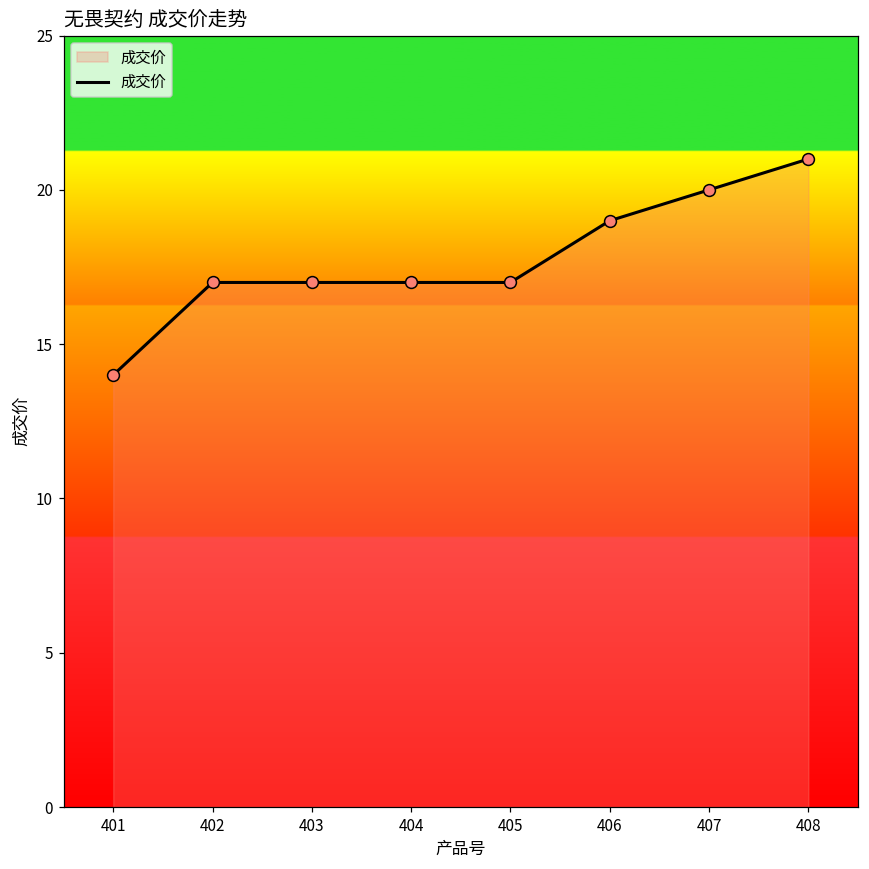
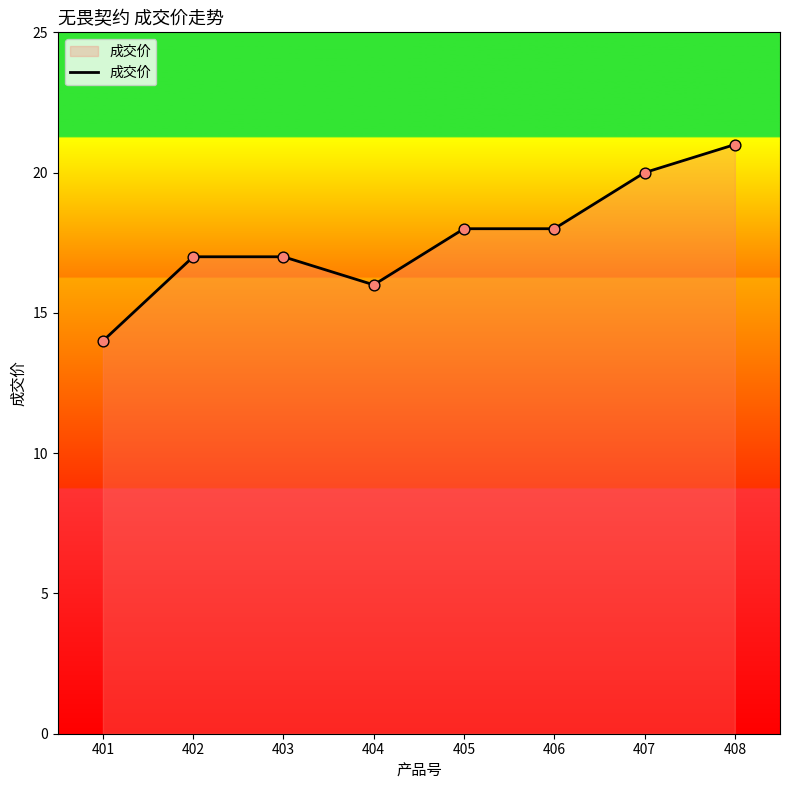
  {
    "401": 14,
    "402": 17,
    "403": 17,
-   "404": 17,
-   "405": 17,
-   "406": 19,
+   "404": 16,
+   "405": 18,
+   "406": 18,
    "407": 20,
    "408": 21
  }
